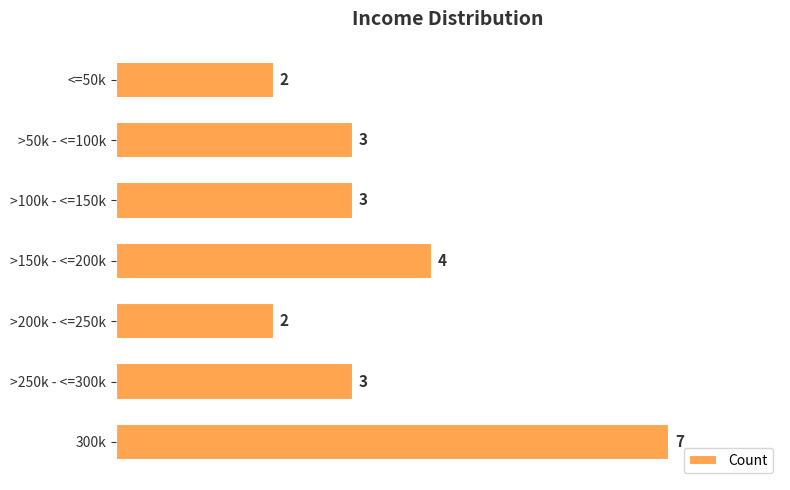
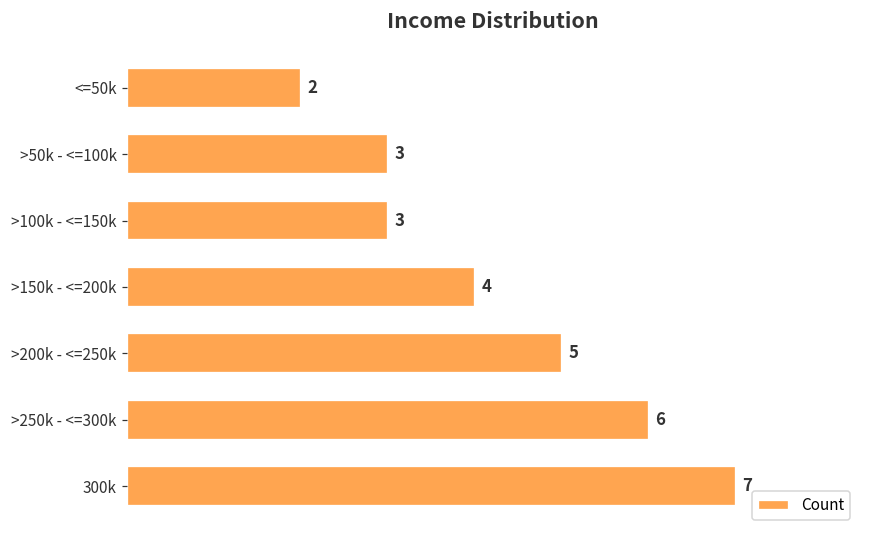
  {
    "<=50k": 2,
    ">50k - <=100k": 3,
    ">100k - <=150k": 3,
    ">150k - <=200k": 4,
-   ">200k - <=250k": 2,
-   ">250k - <=300k": 3
+   ">200k - <=250k": 5,
+   ">250k - <=300k": 6
  }
